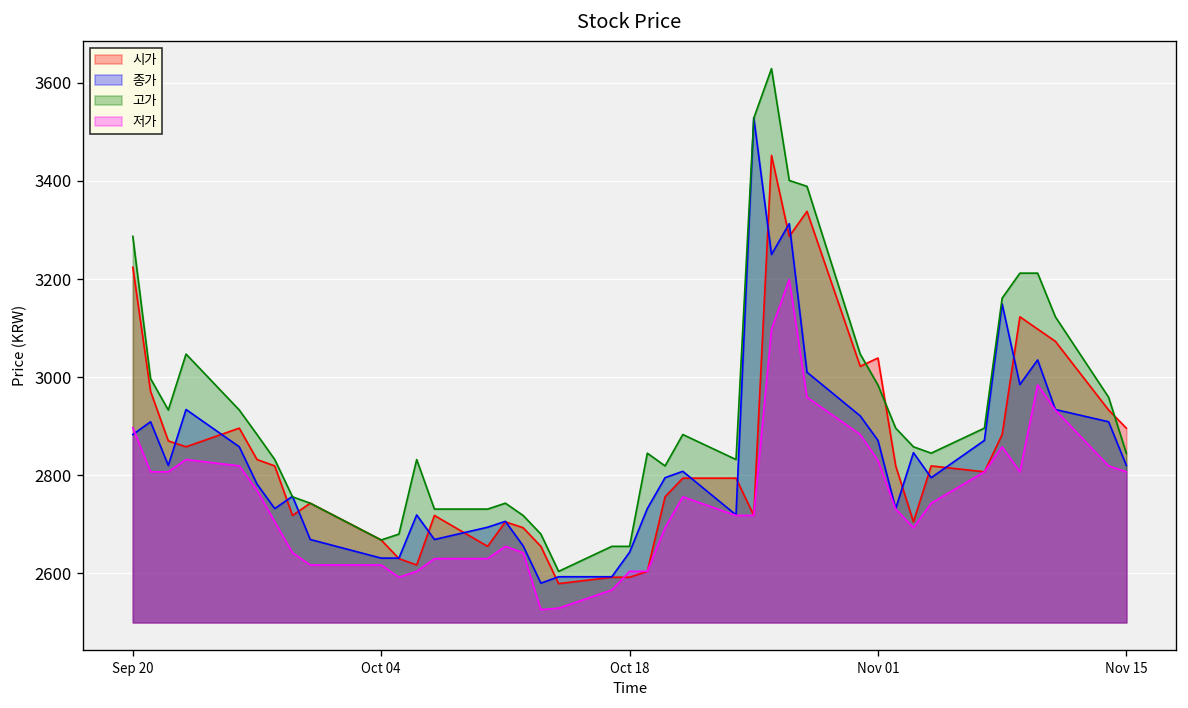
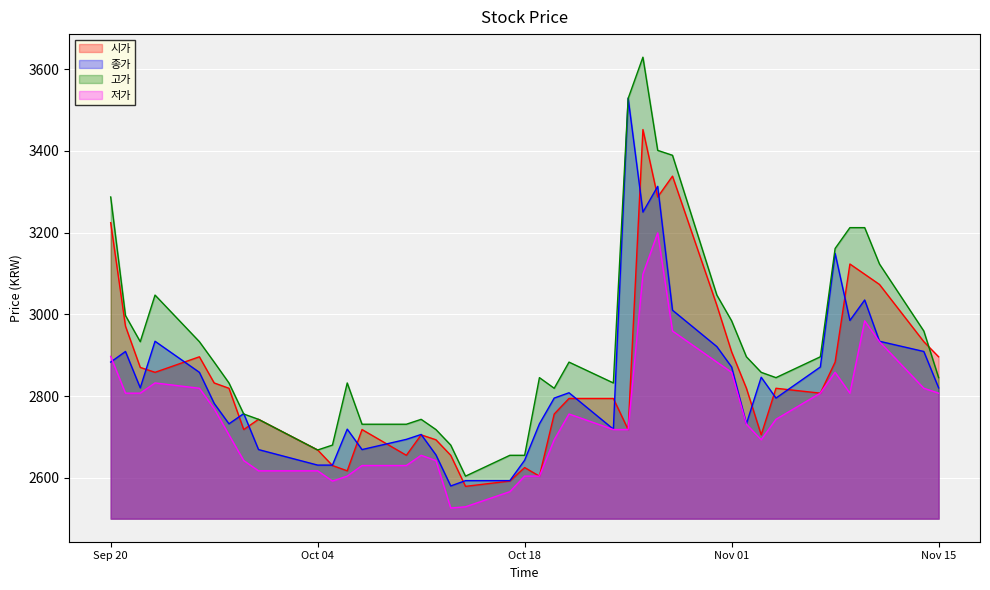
  {
    "시가": {
      "Sep 20": 3220,
-     "Oct 18": 2590,
-     "Nov 01": 3040,
+     "Oct 18": 2630,
+     "Nov 01": 2910,
      "Nov 15": 2900
    },
    "종가": {
      "Sep 20": 2880,
      "Oct 04": 2630,
      "Oct 18": 2640,
      "Nov 01": 2870,
      "Nov 15": 2820
    },
    "고가": {
      "Sep 20": 3290,
      "Oct 18": 2660,
      "Nov 01": 2980,
      "Nov 15": 2850
    },
    "저가": {
      "Sep 20": 2900,
      "Oct 04": 2620,
      "Oct 18": 2600,
-     "Nov 01": 2830,
+     "Nov 01": 2860,
      "Nov 15": 2810
    }
  }
